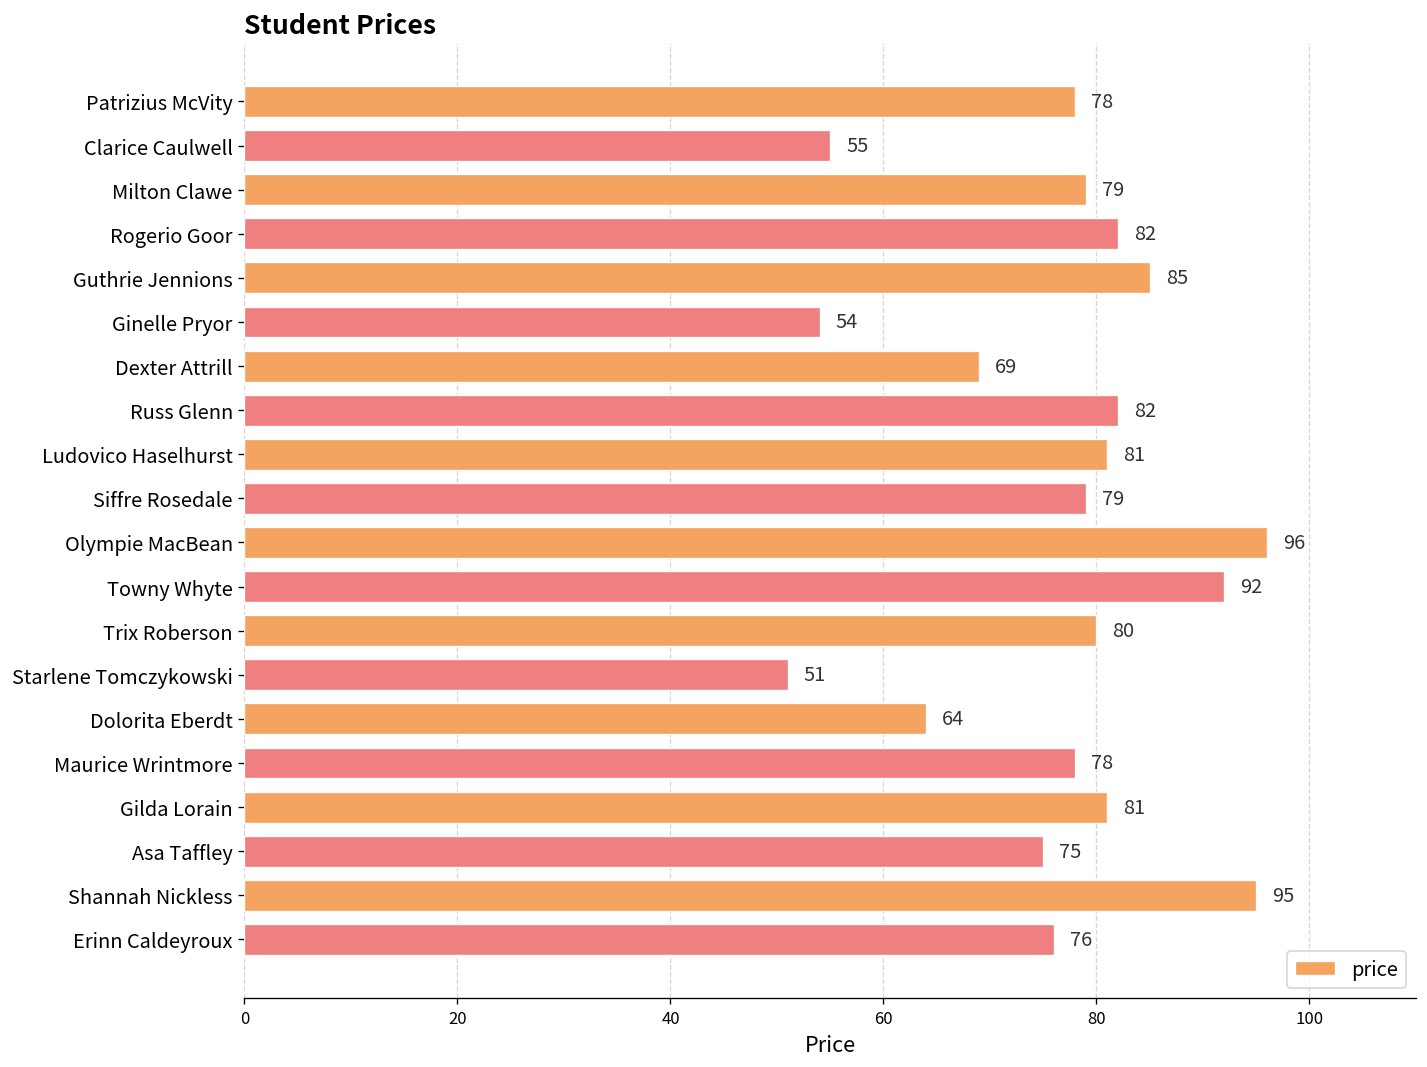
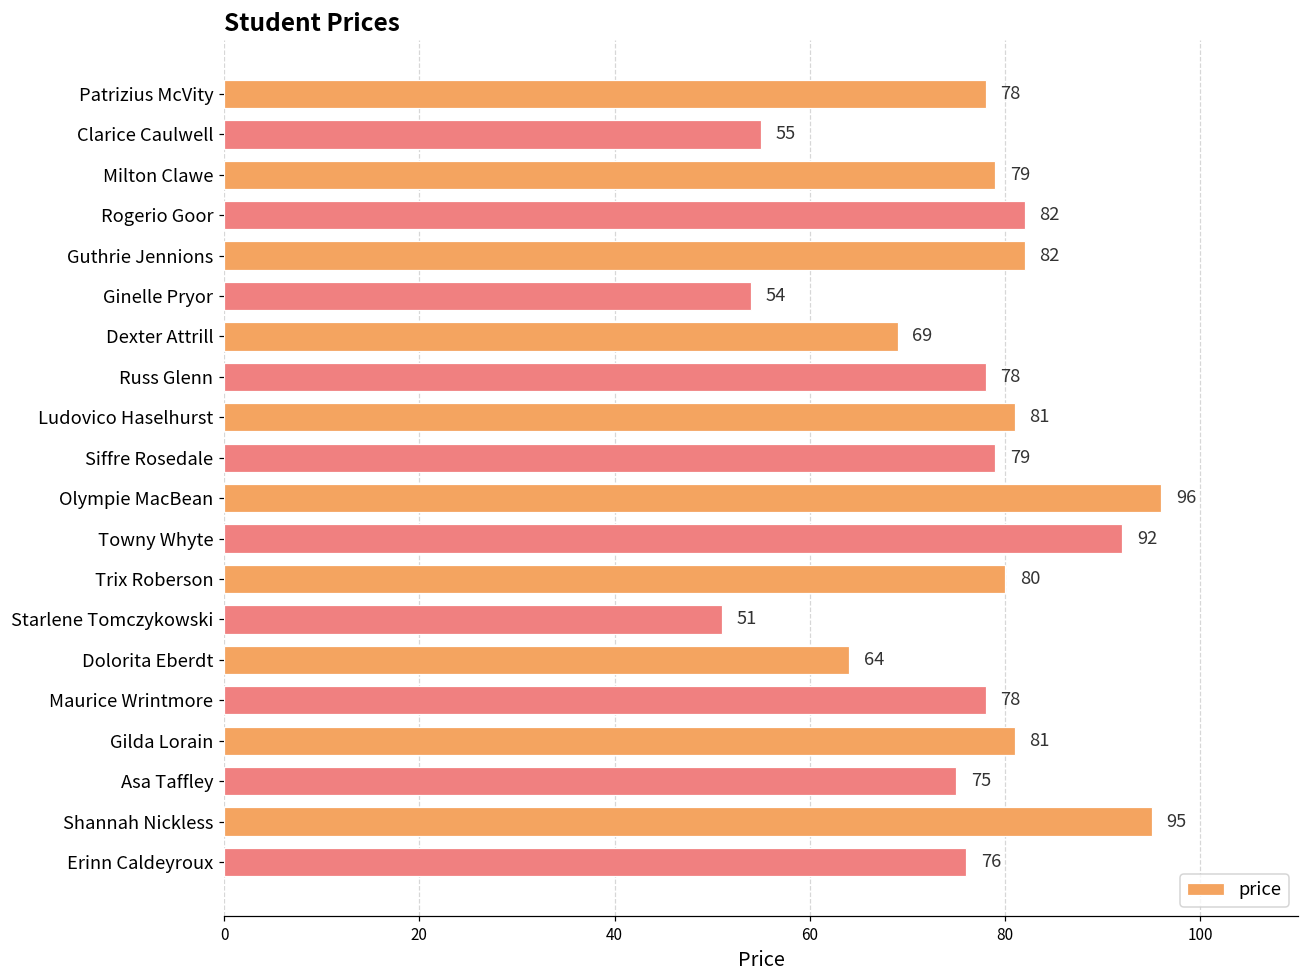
  {
    "Patrizius McVity": 78,
    "Clarice Caulwell": 55,
    "Milton Clawe": 79,
    "Rogerio Goor": 82,
-   "Guthrie Jennions": 85,
+   "Guthrie Jennions": 82,
    "Ginelle Pryor": 54,
    "Dexter Attrill": 69,
-   "Russ Glenn": 82,
+   "Russ Glenn": 78,
    "Ludovico Haselhurst": 81,
    "Siffre Rosedale": 79,
    "Olympie MacBean": 96,
    "Towny Whyte": 92,
    "Trix Roberson": 80,
    "Starlene Tomczykowski": 51,
    "Dolorita Eberdt": 64,
    "Maurice Wrintmore": 78,
    "Gilda Lorain": 81,
    "Asa Taffley": 75,
    "Shannah Nickless": 95,
    "Erinn Caldeyroux": 76
  }
